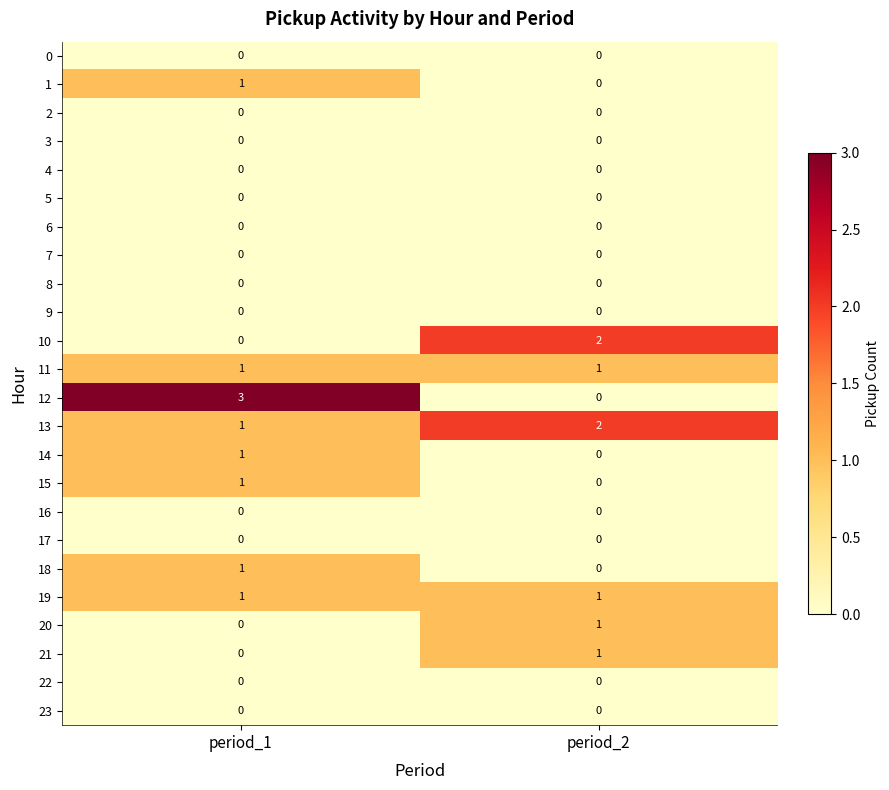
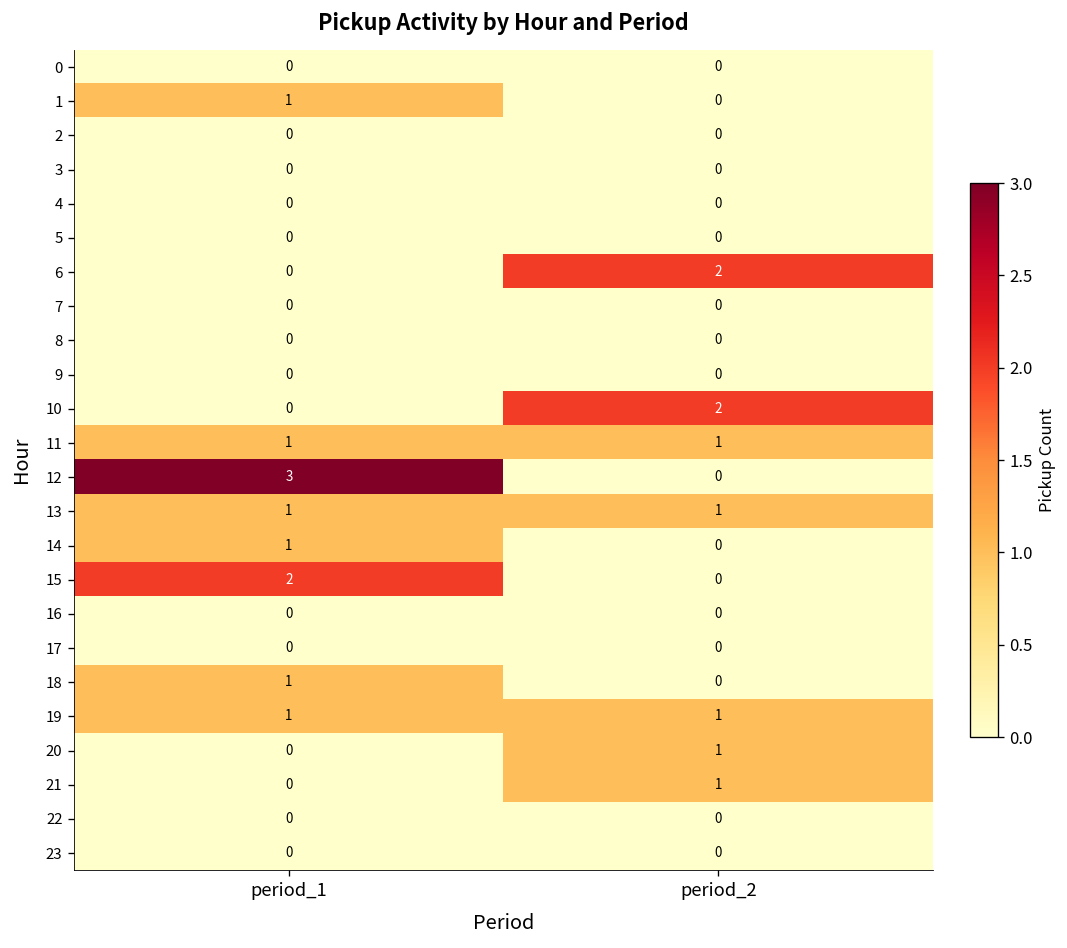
  {
    "0": {
      "period_1": 0,
      "period_2": 0
    },
    "1": {
      "period_1": 1,
      "period_2": 0
    },
    "2": {
      "period_1": 0,
      "period_2": 0
    },
    "3": {
      "period_1": 0,
      "period_2": 0
    },
    "4": {
      "period_1": 0,
      "period_2": 0
    },
    "5": {
      "period_1": 0,
      "period_2": 0
    },
    "6": {
      "period_1": 0,
-     "period_2": 0
+     "period_2": 2
    },
    "7": {
      "period_1": 0,
      "period_2": 0
    },
    "8": {
      "period_1": 0,
      "period_2": 0
    },
    "9": {
      "period_1": 0,
      "period_2": 0
    },
    "10": {
      "period_1": 0,
      "period_2": 2
    },
    "11": {
      "period_1": 1,
      "period_2": 1
    },
    "12": {
      "period_1": 3,
      "period_2": 0
    },
    "13": {
      "period_1": 1,
-     "period_2": 2
+     "period_2": 1
    },
    "14": {
      "period_1": 1,
      "period_2": 0
    },
    "15": {
-     "period_1": 1,
+     "period_1": 2,
      "period_2": 0
    },
    "16": {
      "period_1": 0,
      "period_2": 0
    },
    "17": {
      "period_1": 0,
      "period_2": 0
    },
    "18": {
      "period_1": 1,
      "period_2": 0
    },
    "19": {
      "period_1": 1,
      "period_2": 1
    },
    "20": {
      "period_1": 0,
      "period_2": 1
    },
    "21": {
      "period_1": 0,
      "period_2": 1
    },
    "22": {
      "period_1": 0,
      "period_2": 0
    },
    "23": {
      "period_1": 0,
      "period_2": 0
    }
  }
